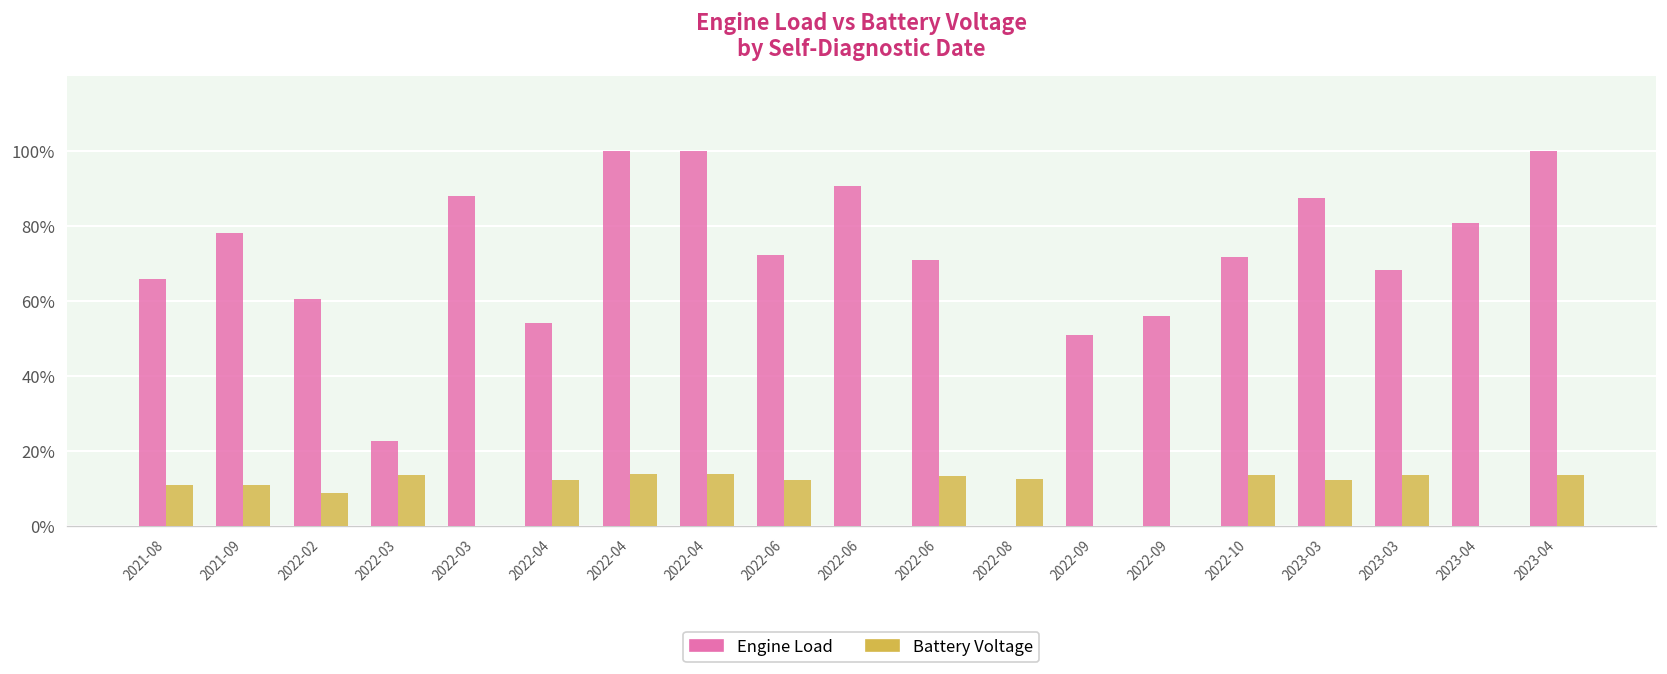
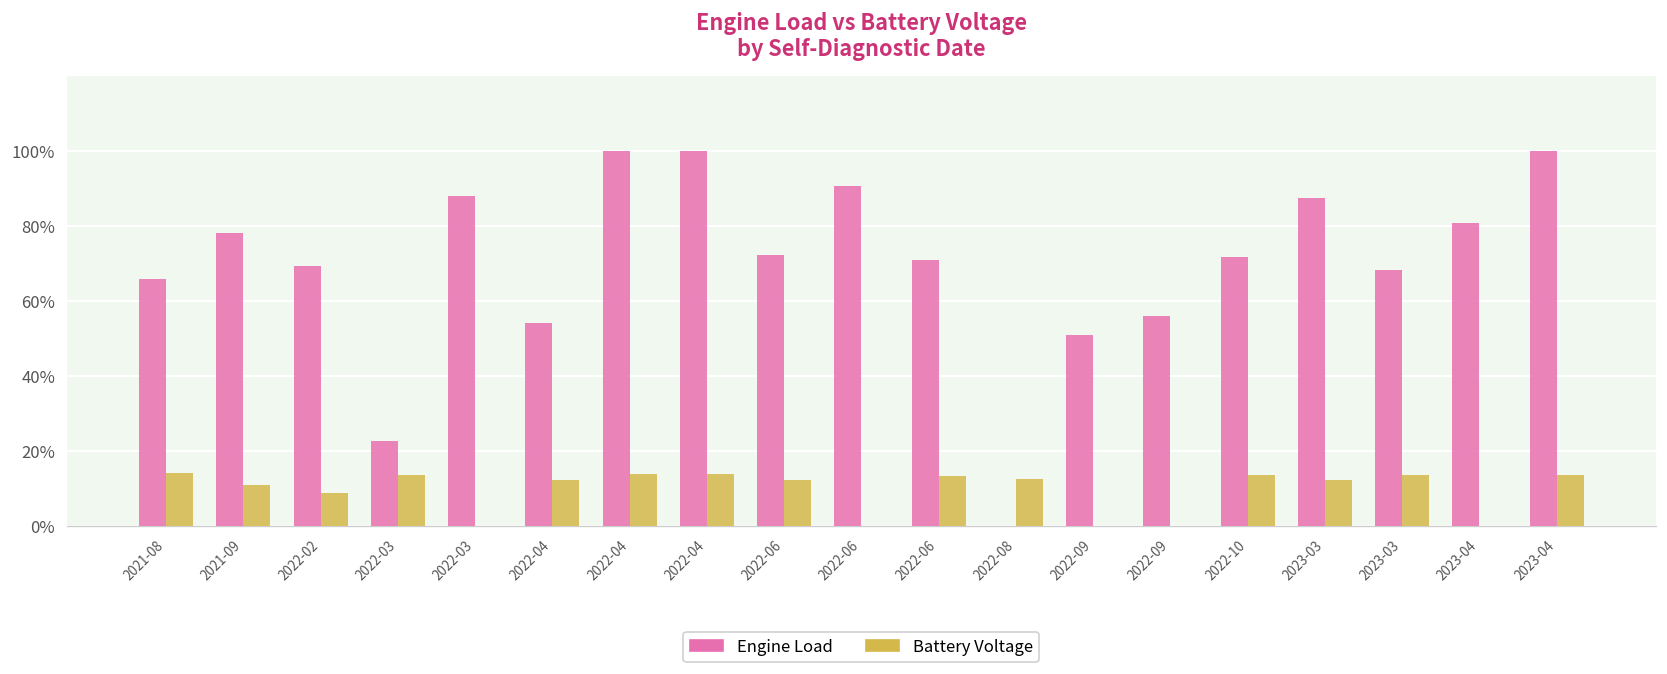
  {
    "Engine Load": {
      "2021-08": "66%",
      "2021-09": "78%",
-     "2022-02": "61%",
+     "2022-02": "69%",
      "2022-08": "0%",
      "2022-10": "72%"
    },
    "Battery Voltage": {
-     "2021-08": "11%",
+     "2021-08": "14%",
      "2021-09": "11%",
      "2022-02": "9%",
      "2022-08": "13%",
      "2022-10": "14%"
    }
  }
